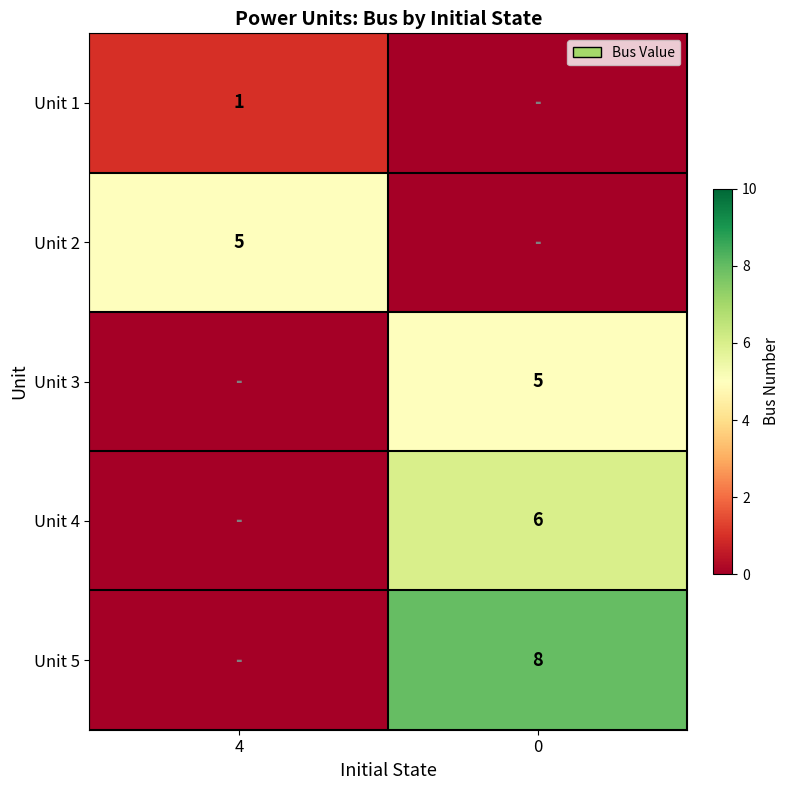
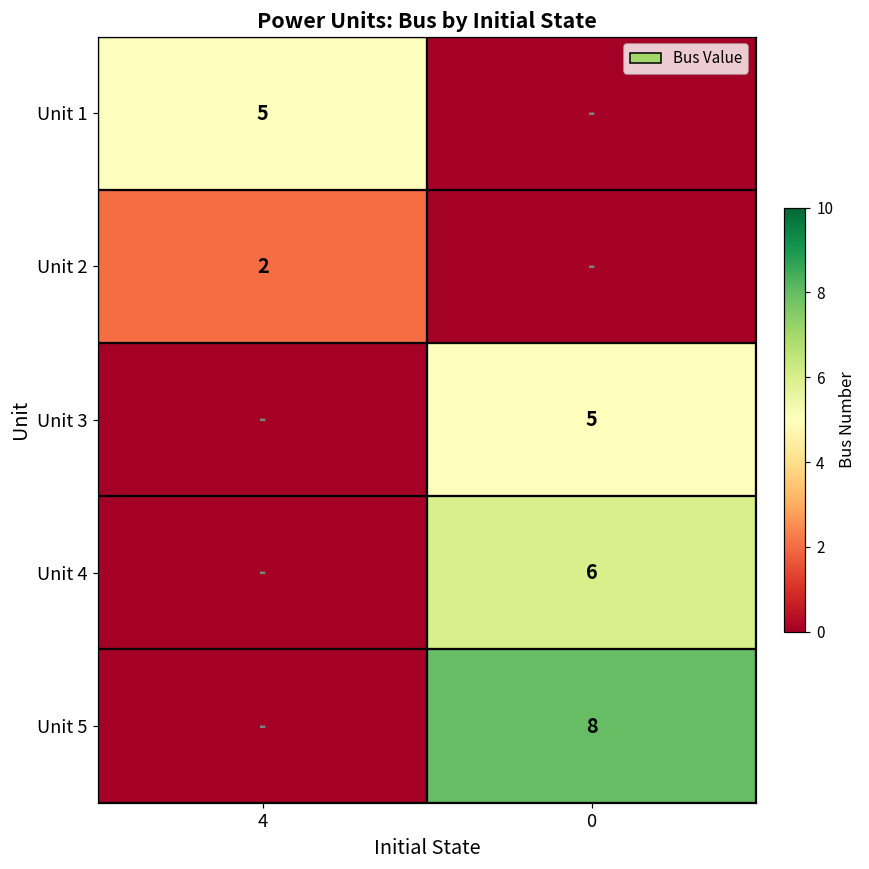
  {
    "Unit 1": {
-     "4": 1
+     "4": 5
    },
    "Unit 2": {
-     "4": 5
+     "4": 2
    },
    "Unit 3": {
      "0": 5
    },
    "Unit 4": {
      "0": 6
    },
    "Unit 5": {
      "0": 8
    }
  }
